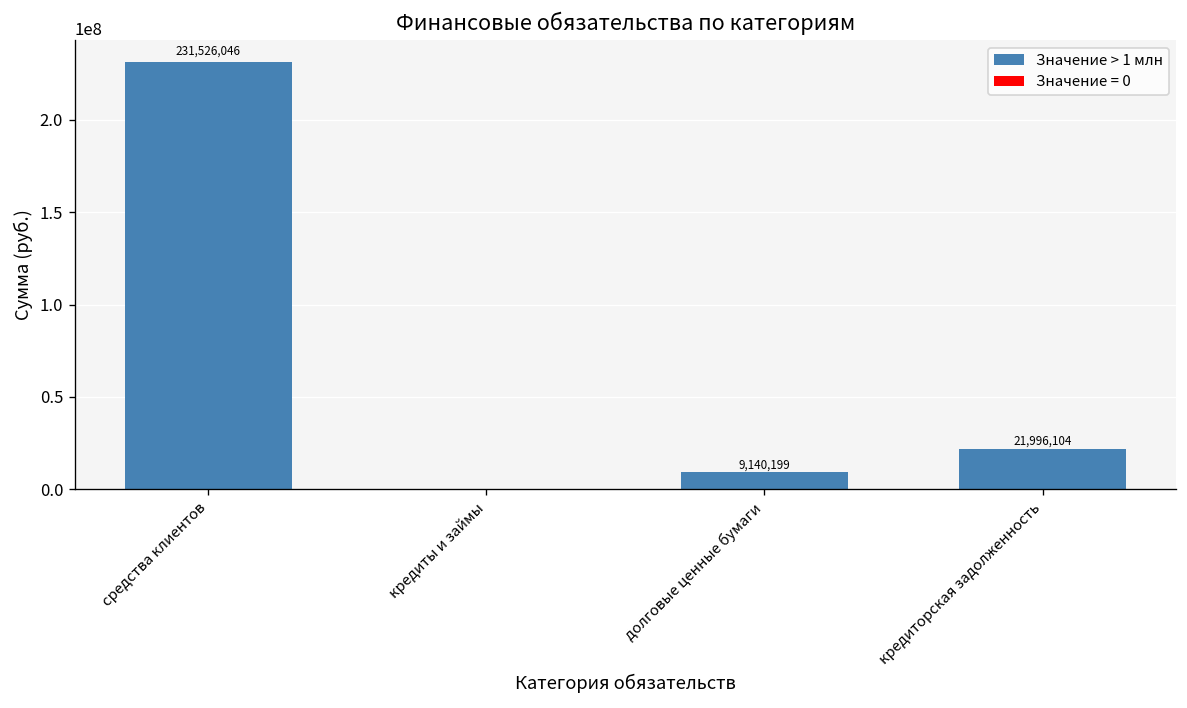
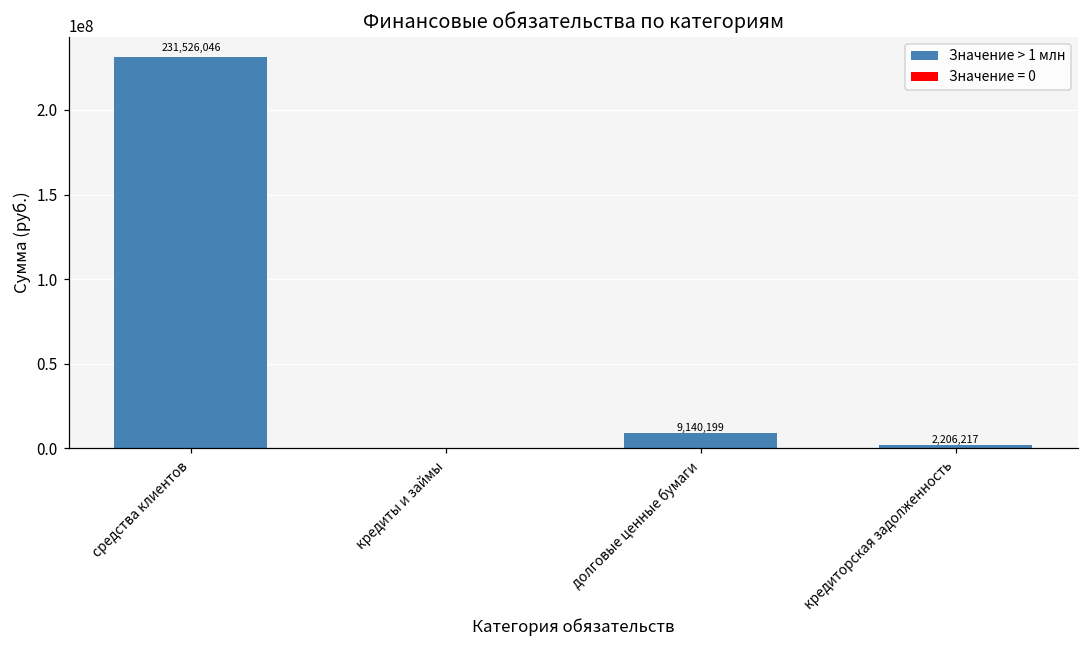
  {
    "средства клиентов": "231,526,046",
    "долговые ценные бумаги": "9,140,199",
-   "кредиторская задолженность": "21,996,104"
+   "кредиторская задолженность": "2,206,217"
  }
